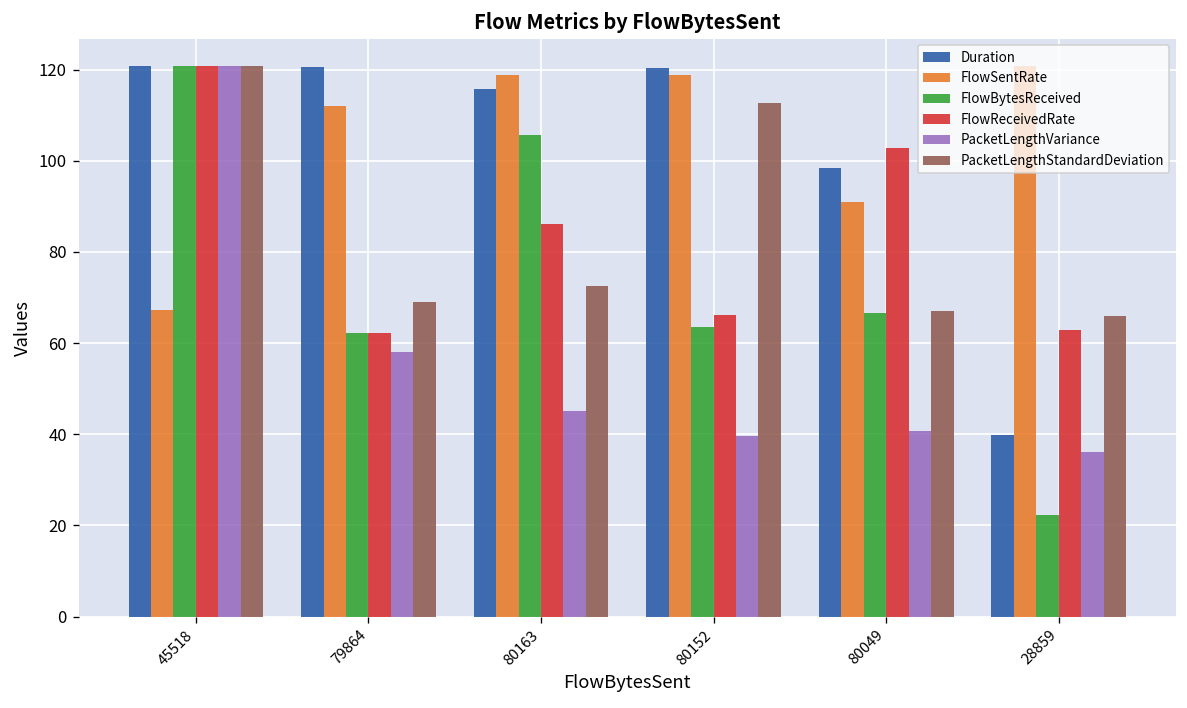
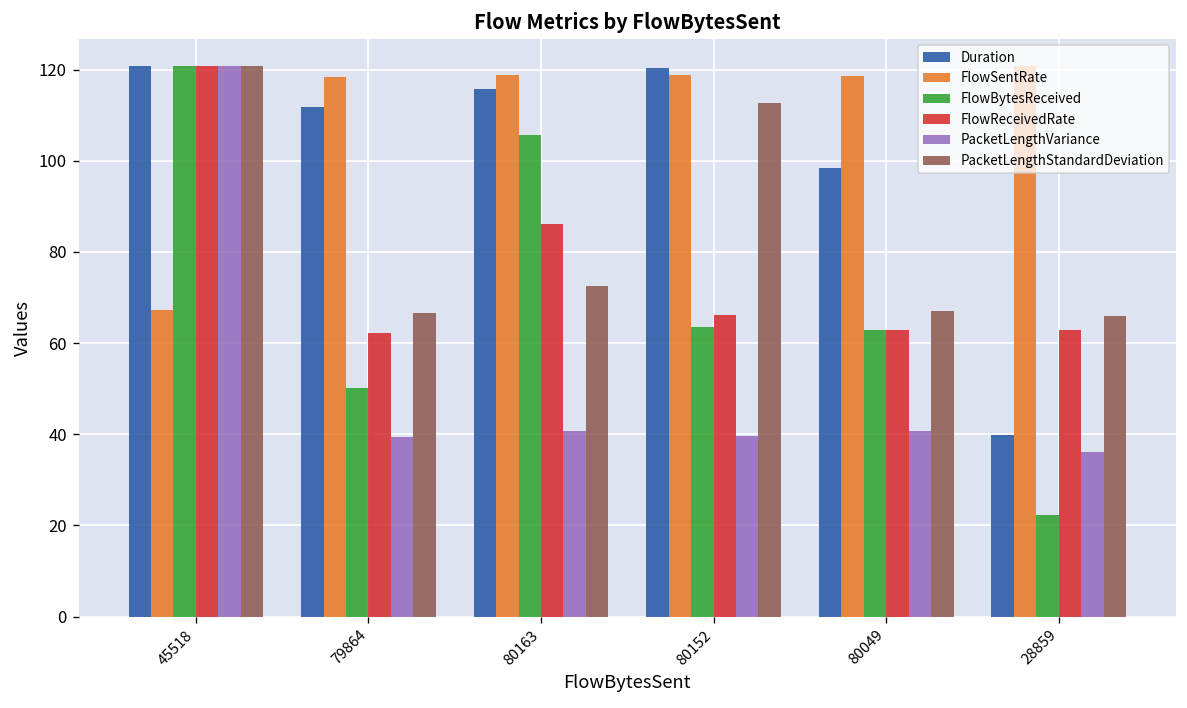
  {
    "Duration": {
      "45518": 121,
-     "79864": 120,
+     "79864": 112,
      "80163": 116,
      "80152": 120,
      "80049": 98,
      "28859": 40
    },
    "FlowSentRate": {
      "45518": 67,
-     "79864": 112,
+     "79864": 118,
      "80163": 119,
      "80152": 119,
-     "80049": 91
+     "80049": 119
    },
    "FlowBytesReceived": {
      "45518": 121,
-     "79864": 62,
+     "79864": 50,
      "80163": 106,
      "80152": 64,
-     "80049": 67,
+     "80049": 63,
      "28859": 22
    },
    "FlowReceivedRate": {
      "45518": 121,
      "79864": 62,
      "80163": 86,
      "80152": 66,
-     "80049": 103,
+     "80049": 63,
      "28859": 63
    },
    "PacketLengthVariance": {
      "45518": 121,
-     "79864": 58,
-     "80163": 45,
+     "79864": 39,
+     "80163": 41,
      "80152": 40,
      "80049": 41,
      "28859": 36
    },
    "PacketLengthStandardDeviation": {
      "45518": 121,
-     "79864": 69,
+     "79864": 67,
      "80163": 73,
      "80152": 113,
      "80049": 67,
      "28859": 66
    }
  }
